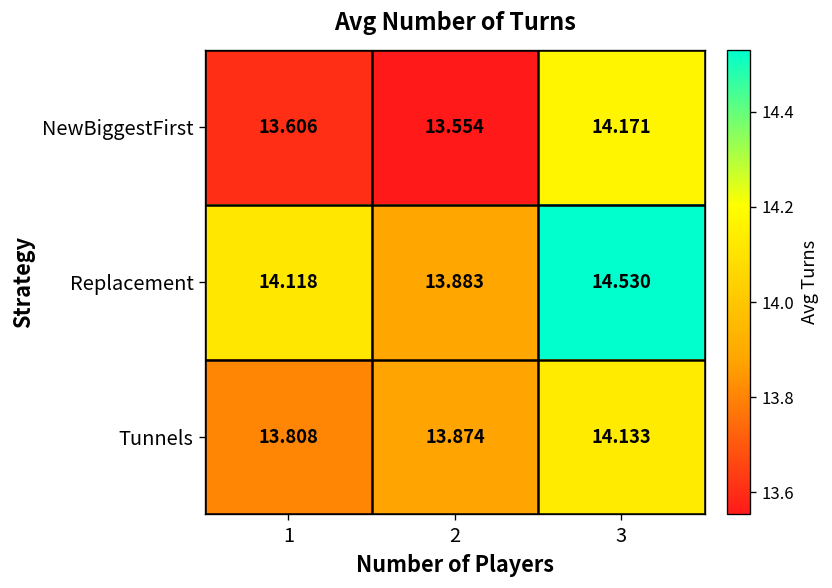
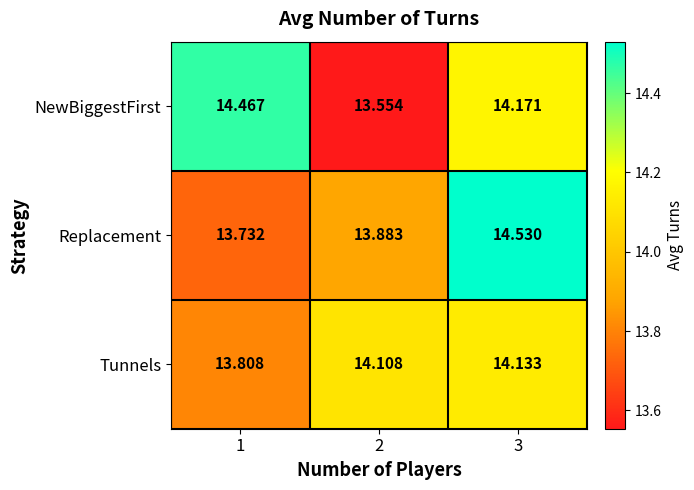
  {
    "NewBiggestFirst": {
-     "1": 13.606,
+     "1": 14.467,
      "2": 13.554,
      "3": 14.171
    },
    "Replacement": {
-     "1": 14.118,
+     "1": 13.732,
      "2": 13.883,
      "3": 14.530
    },
    "Tunnels": {
      "1": 13.808,
-     "2": 13.874,
+     "2": 14.108,
      "3": 14.133
    }
  }
